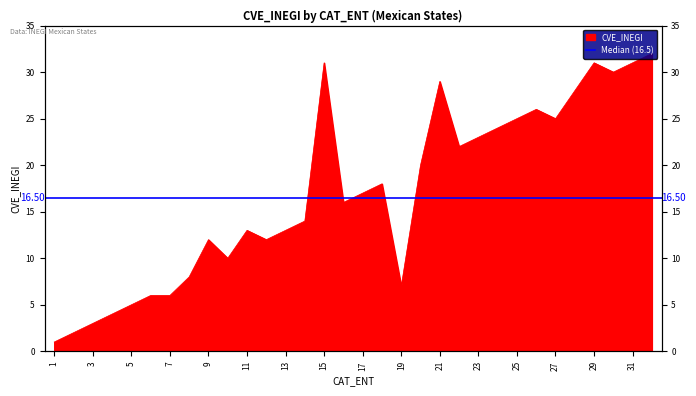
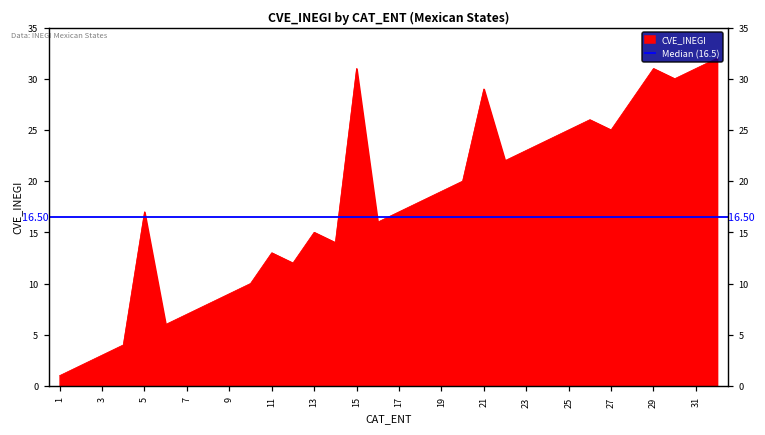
  {
    "1": 1,
    "3": 3,
-   "5": 5,
-   "7": 6,
-   "9": 12,
+   "5": 17,
+   "7": 7,
+   "9": 9,
    "11": 13,
-   "13": 13,
+   "13": 15,
    "15": 31,
    "17": 17,
-   "19": 7,
+   "19": 19,
    "21": 29,
    "23": 23,
    "25": 25,
    "27": 25,
    "29": 31,
    "31": 31
  }
